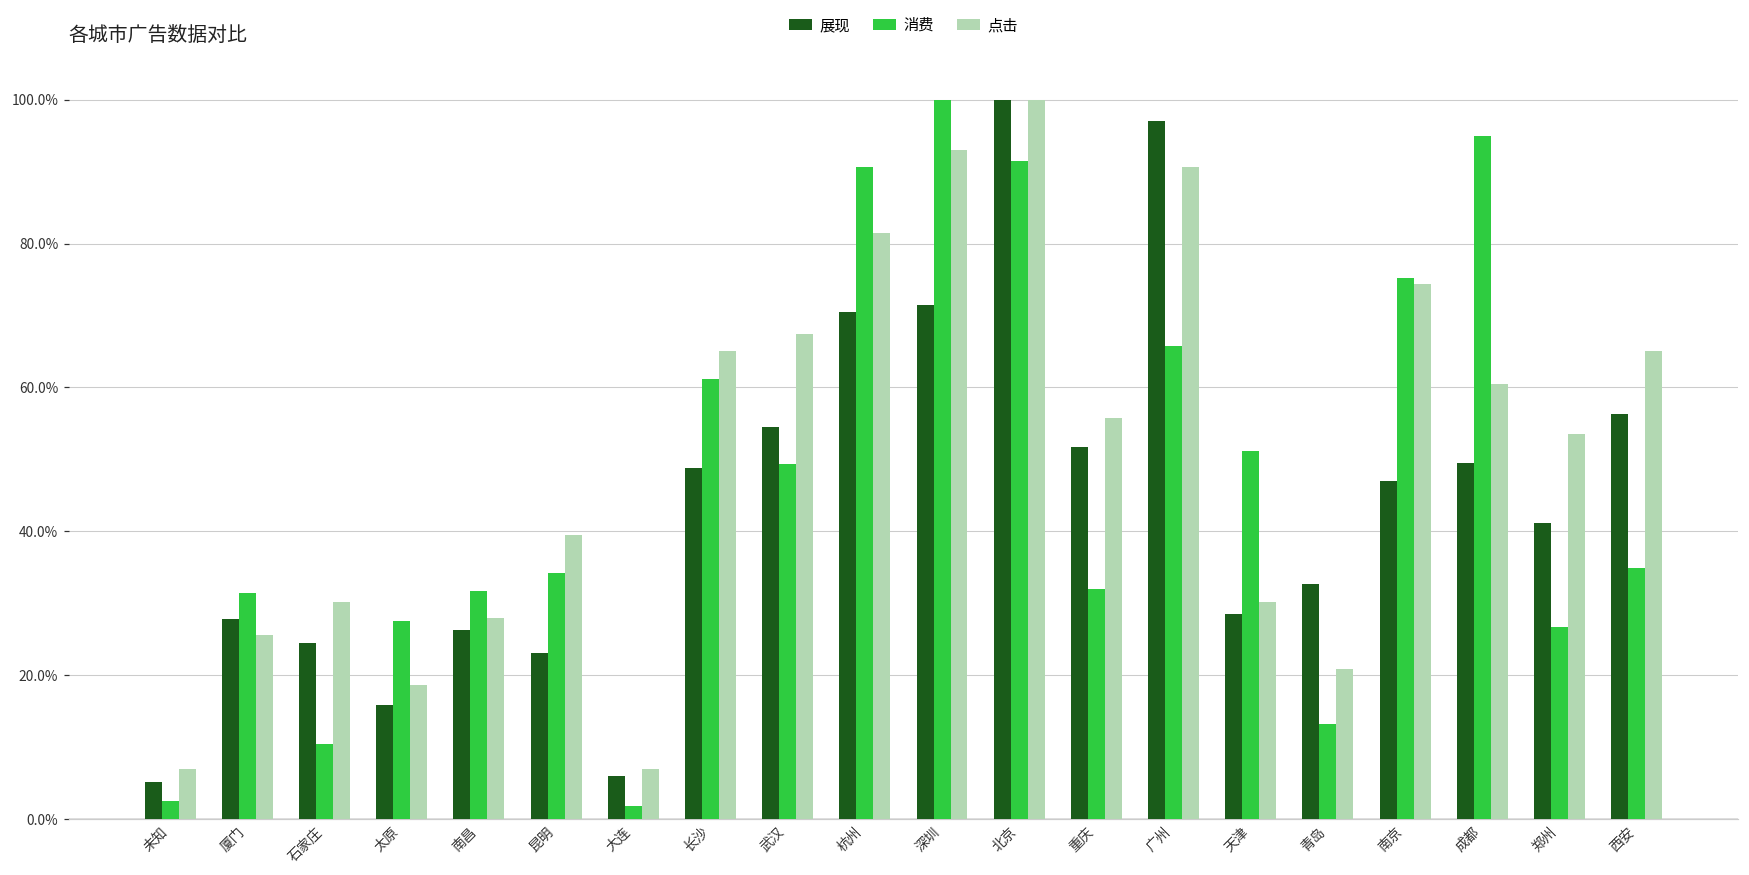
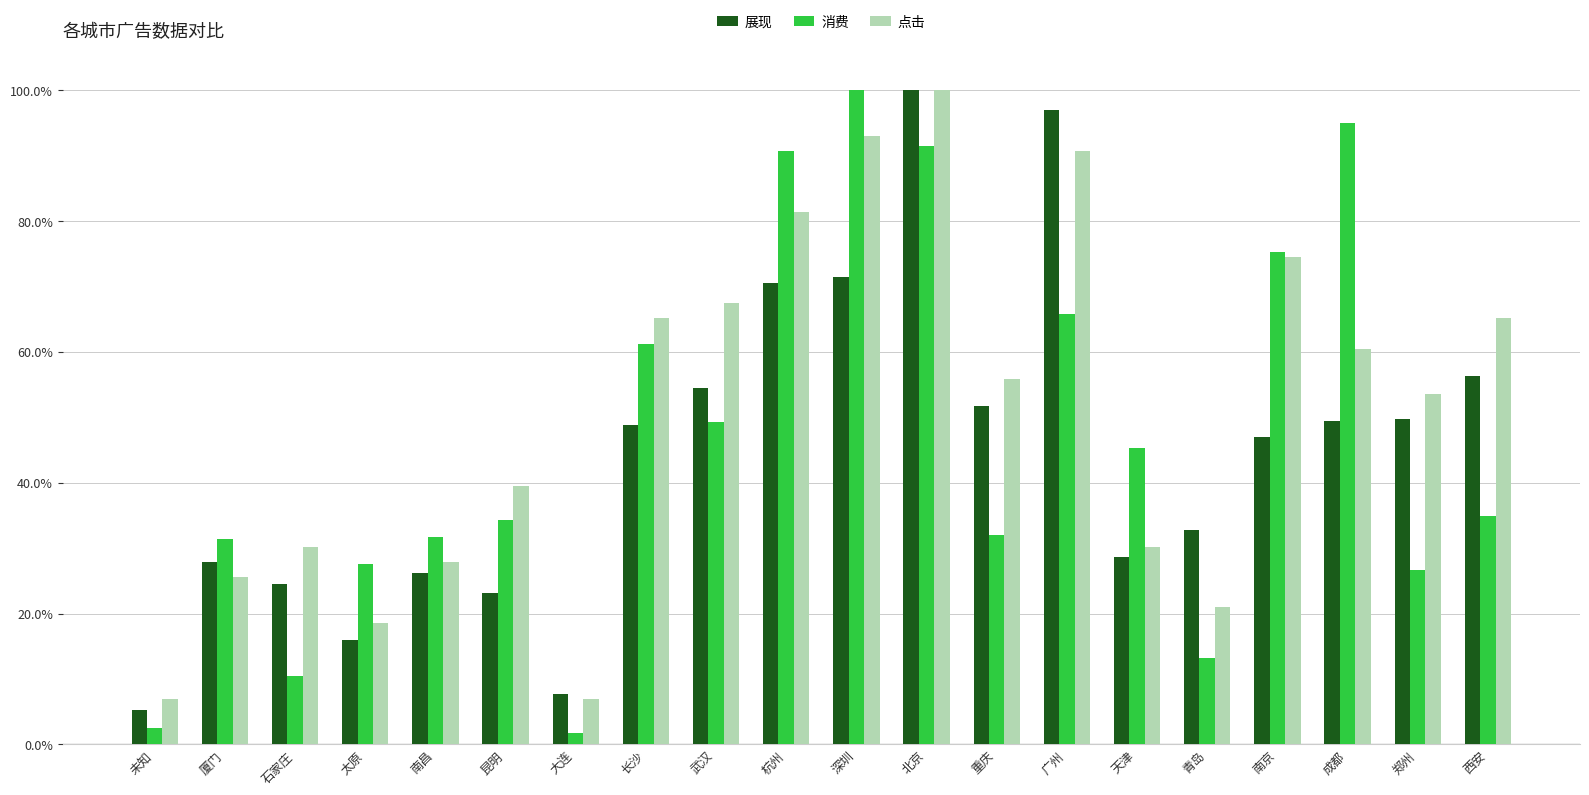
  {
    "展现": {
      "未知": "5%",
      "厦门": "28%",
      "石家庄": "24%",
      "太原": "16%",
      "南昌": "26%",
      "昆明": "23%",
-     "大连": "6%",
+     "大连": "8%",
      "长沙": "49%",
      "武汉": "54%",
      "杭州": "70%",
      "深圳": "71%",
      "北京": "100%",
      "重庆": "52%",
      "广州": "97%",
      "天津": "29%",
      "青岛": "33%",
      "南京": "47%",
      "成都": "49%",
-     "郑州": "41%",
+     "郑州": "50%",
      "西安": "56%"
    },
    "消费": {
      "未知": "3%",
      "厦门": "31%",
      "石家庄": "10%",
      "太原": "28%",
      "南昌": "32%",
      "昆明": "34%",
      "大连": "2%",
      "长沙": "61%",
      "武汉": "49%",
      "杭州": "91%",
      "深圳": "100%",
      "北京": "92%",
      "重庆": "32%",
      "广州": "66%",
-     "天津": "51%",
+     "天津": "45%",
      "青岛": "13%",
      "南京": "75%",
      "成都": "95%",
      "郑州": "27%",
      "西安": "35%"
    },
    "点击": {
      "未知": "7%",
      "厦门": "26%",
      "石家庄": "30%",
      "太原": "19%",
      "南昌": "28%",
      "昆明": "40%",
      "大连": "7%",
      "长沙": "65%",
      "武汉": "67%",
      "杭州": "81%",
      "深圳": "93%",
      "北京": "100%",
      "重庆": "56%",
      "广州": "91%",
      "天津": "30%",
      "青岛": "21%",
      "南京": "74%",
      "成都": "60%",
      "郑州": "53%",
      "西安": "65%"
    }
  }
